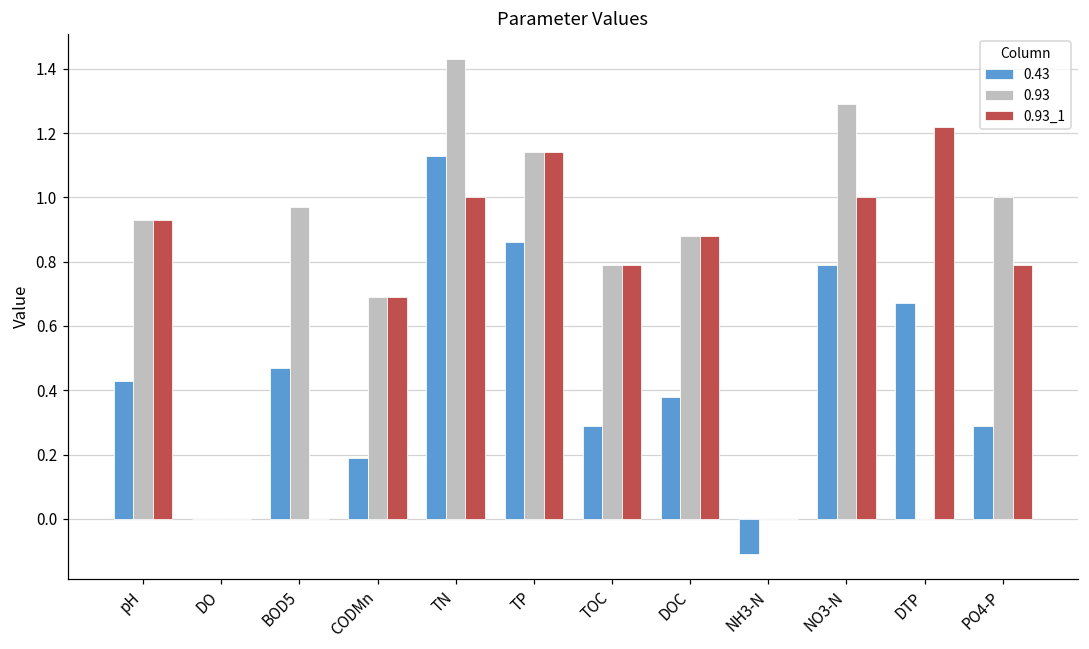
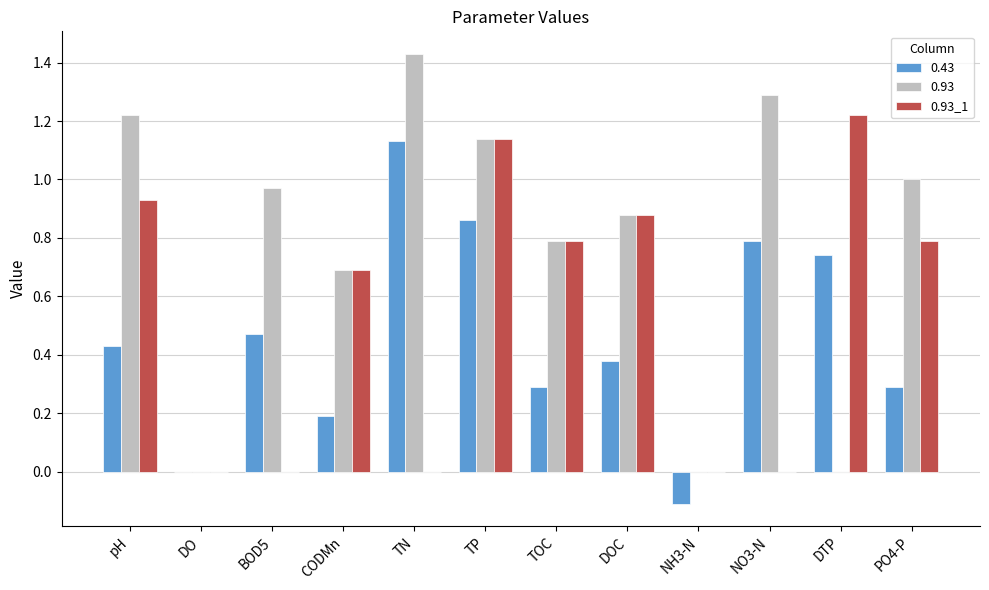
  {
    "0.43": {
      "pH": 0.43,
      "DO": 0.00,
      "BOD5": 0.47,
      "CODMn": 0.19,
      "TN": 1.13,
      "TP": 0.86,
      "TOC": 0.29,
      "DOC": 0.38,
      "NH3-N": -0.11,
      "NO3-N": 0.79,
-     "DTP": 0.67,
+     "DTP": 0.74,
      "PO4-P": 0.29
    },
    "0.93": {
-     "pH": 0.93,
+     "pH": 1.22,
      "DO": 0.00,
      "BOD5": 0.97,
      "CODMn": 0.69,
      "TN": 1.43,
      "TP": 1.14,
      "TOC": 0.79,
      "DOC": 0.88,
      "NH3-N": 0.00,
      "NO3-N": 1.29,
      "DTP": 0.00,
      "PO4-P": 1.00
    },
    "0.93_1": {
      "pH": 0.93,
      "DO": 0,
      "BOD5": 0,
      "CODMn": 0.69,
-     "TN": 1,
+     "TN": 0,
      "TP": 1.14,
      "TOC": 0.79,
      "DOC": 0.88,
      "NH3-N": 0,
-     "NO3-N": 1,
+     "NO3-N": 0,
      "DTP": 1.22,
      "PO4-P": 0.79
    }
  }
